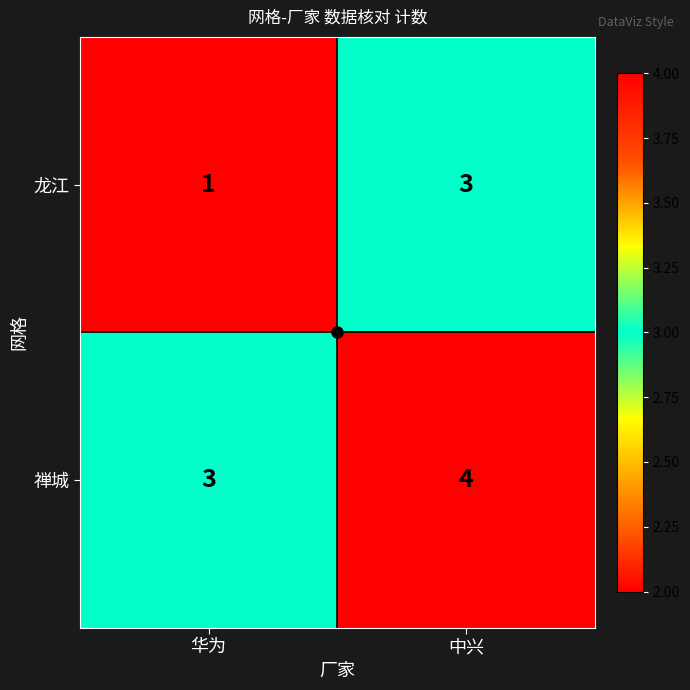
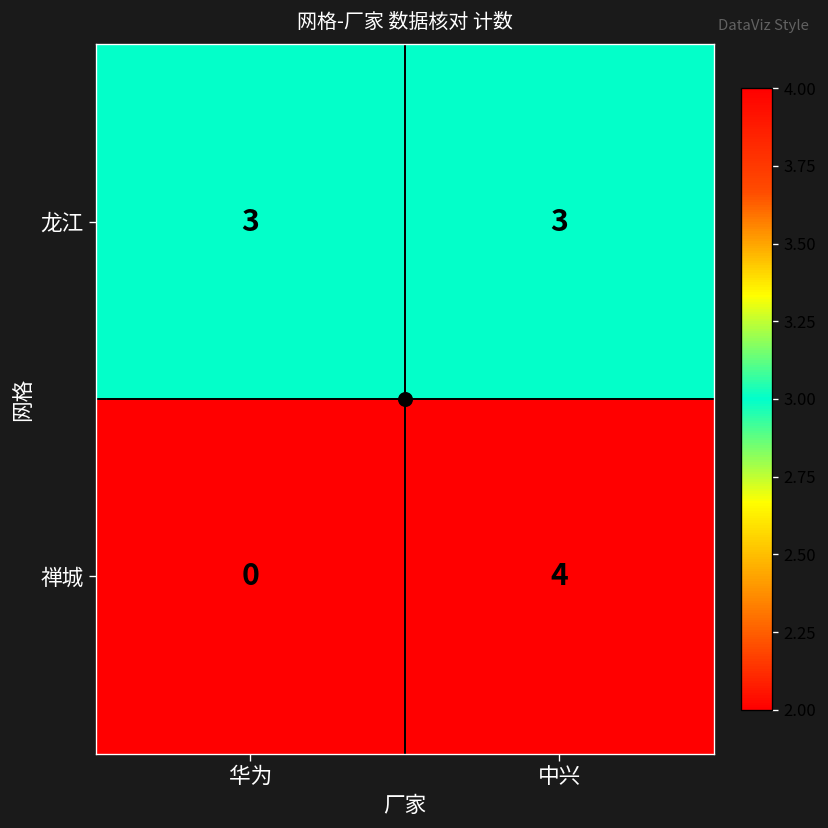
  {
    "龙江": {
-     "华为": 1,
+     "华为": 3,
      "中兴": 3
    },
    "禅城": {
-     "华为": 3,
+     "华为": 0,
      "中兴": 4
    }
  }
